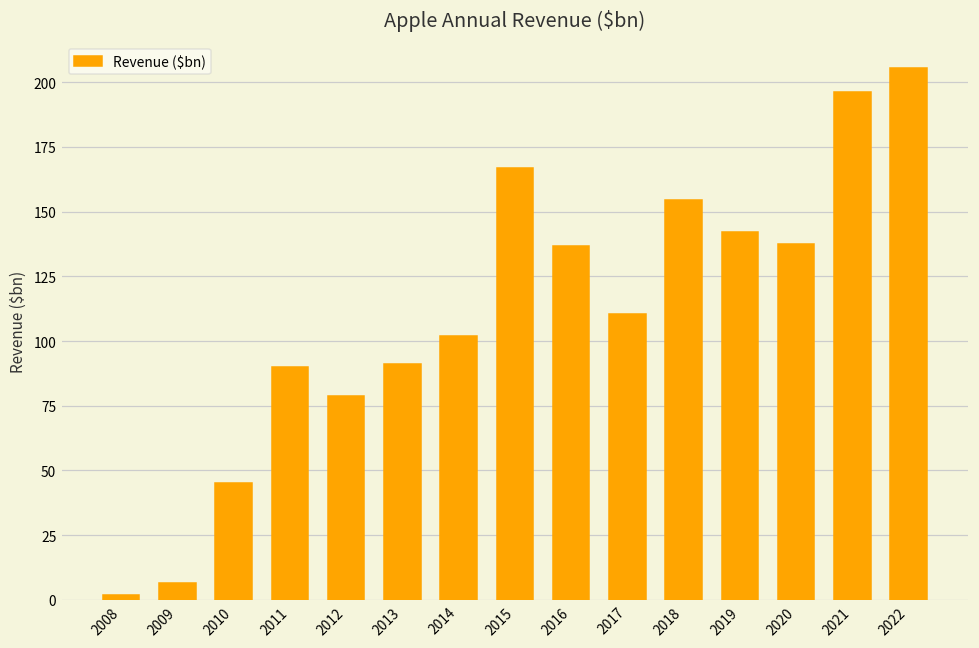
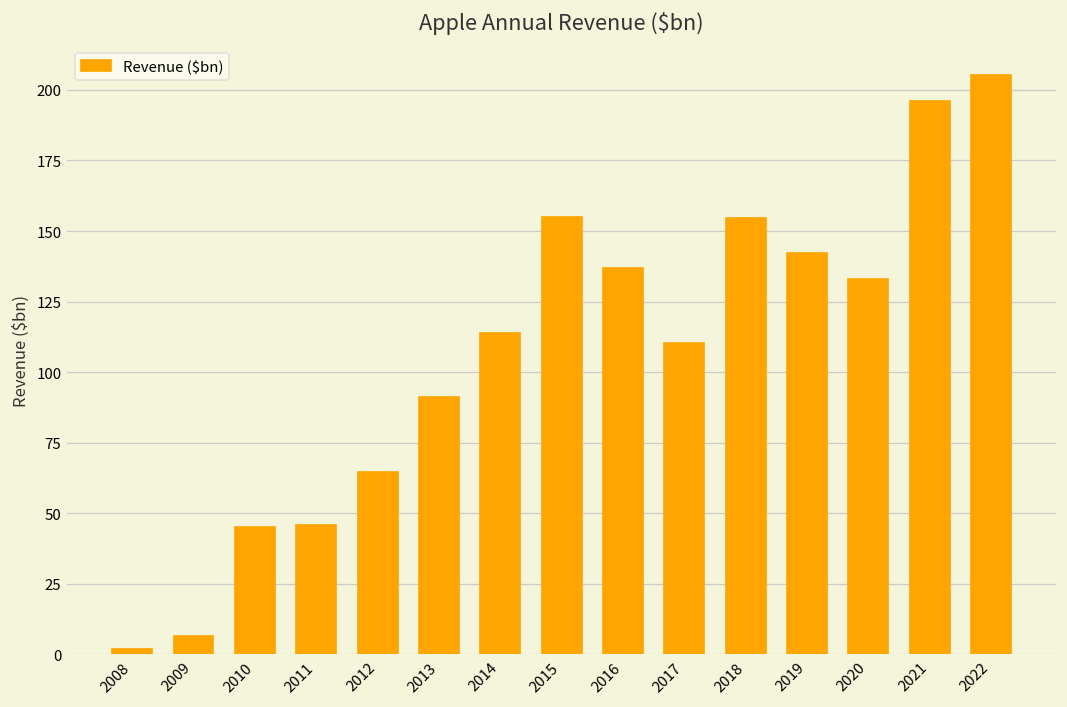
  {
    "2008": 2,
    "2009": 7,
    "2010": 45,
-   "2011": 90,
-   "2012": 79,
+   "2011": 46,
+   "2012": 65,
    "2013": 91,
-   "2014": 102,
-   "2015": 167,
+   "2014": 114,
+   "2015": 155,
    "2016": 137,
    "2017": 110,
    "2018": 155,
    "2019": 142,
-   "2020": 138,
+   "2020": 133,
    "2021": 196,
    "2022": 205
  }
